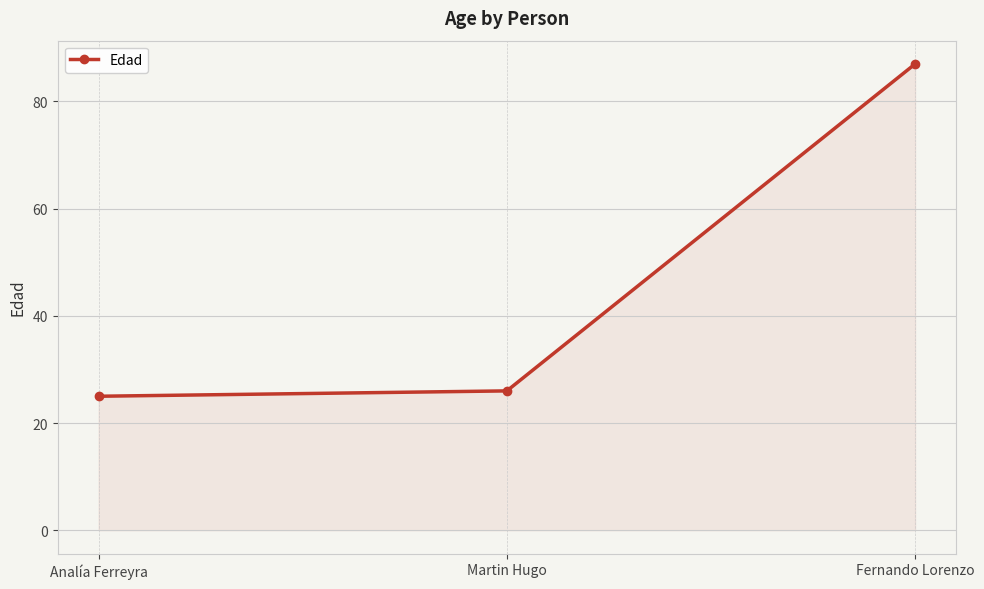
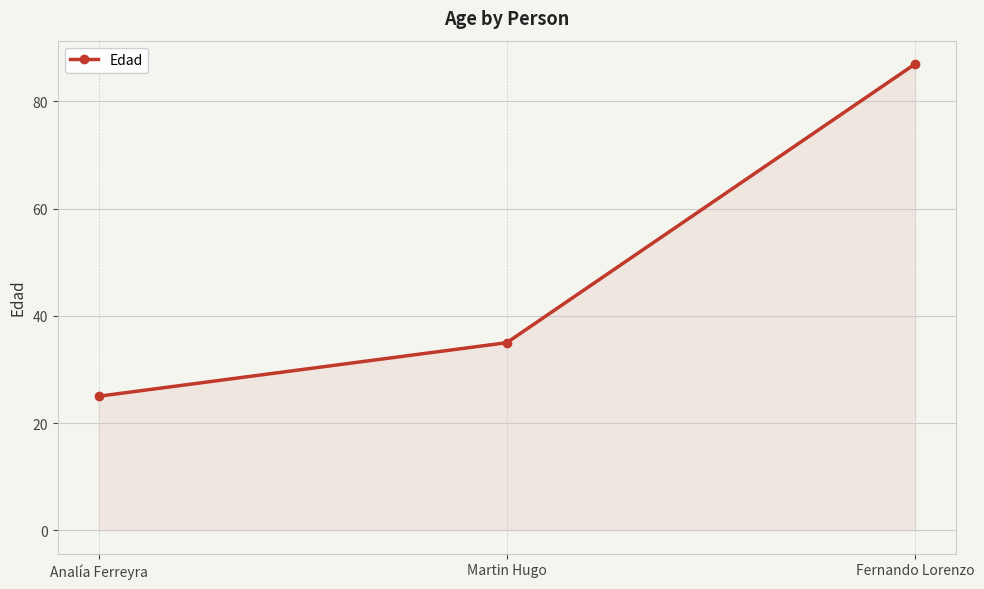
  {
    "Analía Ferreyra": 25,
-   "Martin Hugo": 26,
+   "Martin Hugo": 35,
    "Fernando Lorenzo": 87
  }
